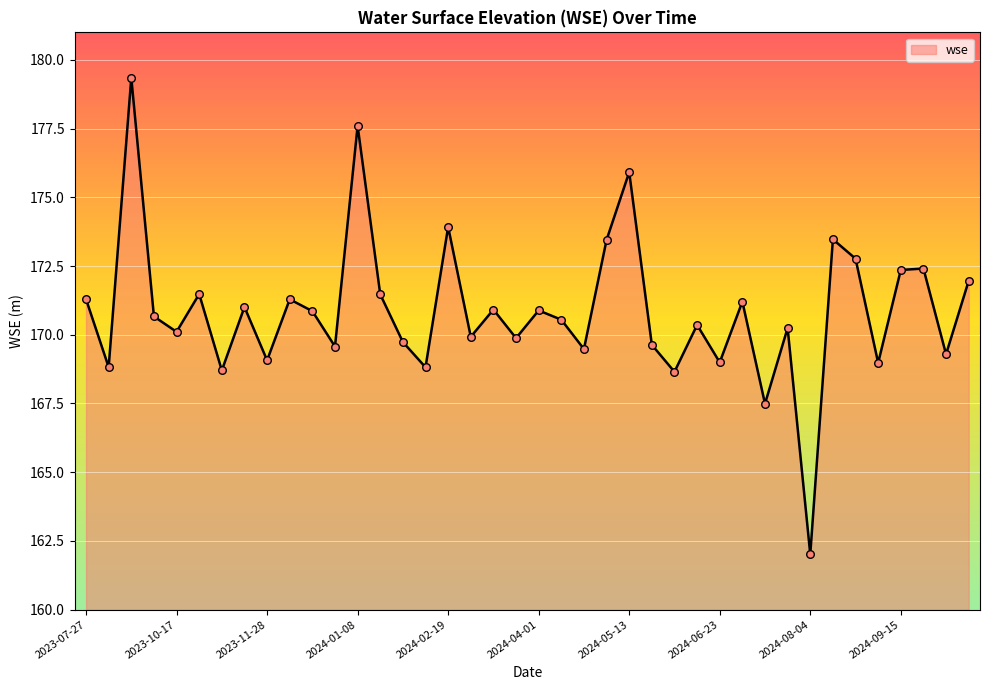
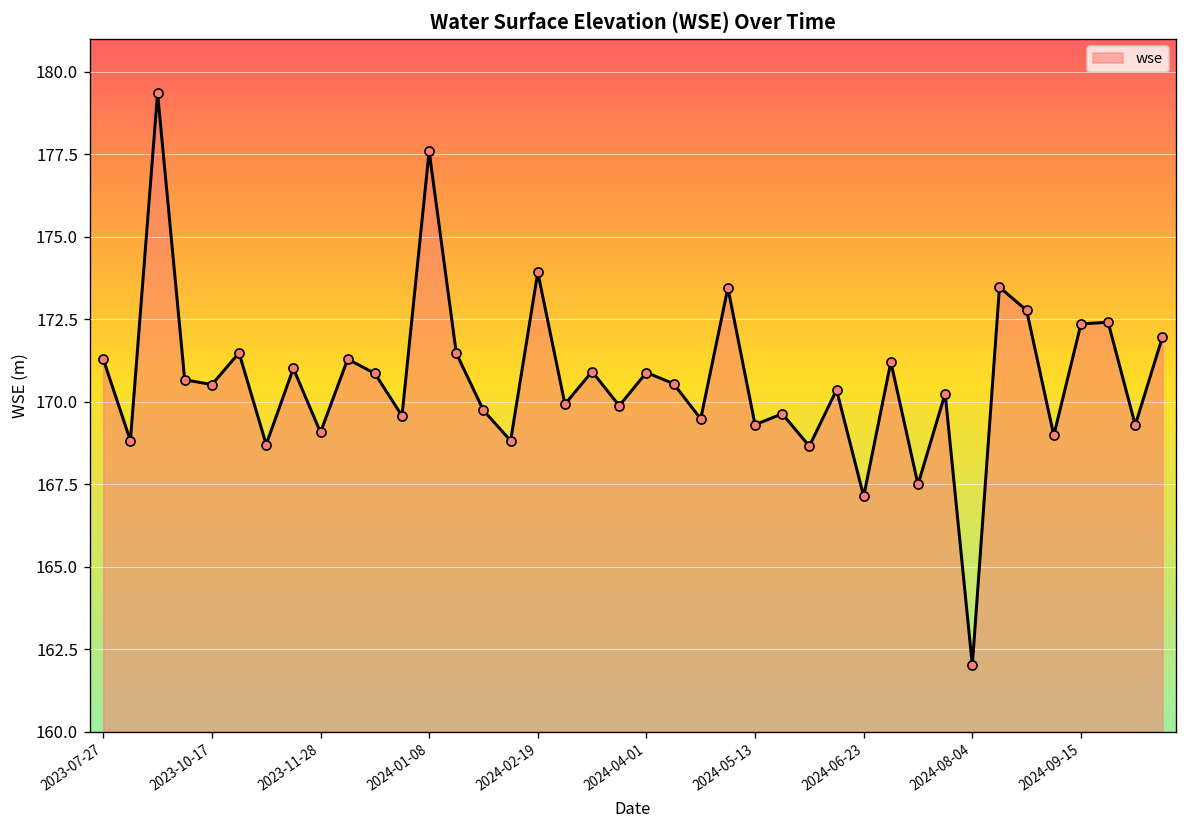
  {
    "2023-07-27": 171.3,
-   "2023-10-17": 170.1,
+   "2023-10-17": 170.5,
    "2023-11-28": 169.1,
    "2024-01-08": 177.6,
    "2024-02-19": 173.9,
    "2024-04-01": 170.9,
-   "2024-05-13": 175.9,
-   "2024-06-23": 169.0,
+   "2024-05-13": 169.3,
+   "2024-06-23": 167.1,
    "2024-08-04": 162.0,
    "2024-09-15": 172.4
  }
